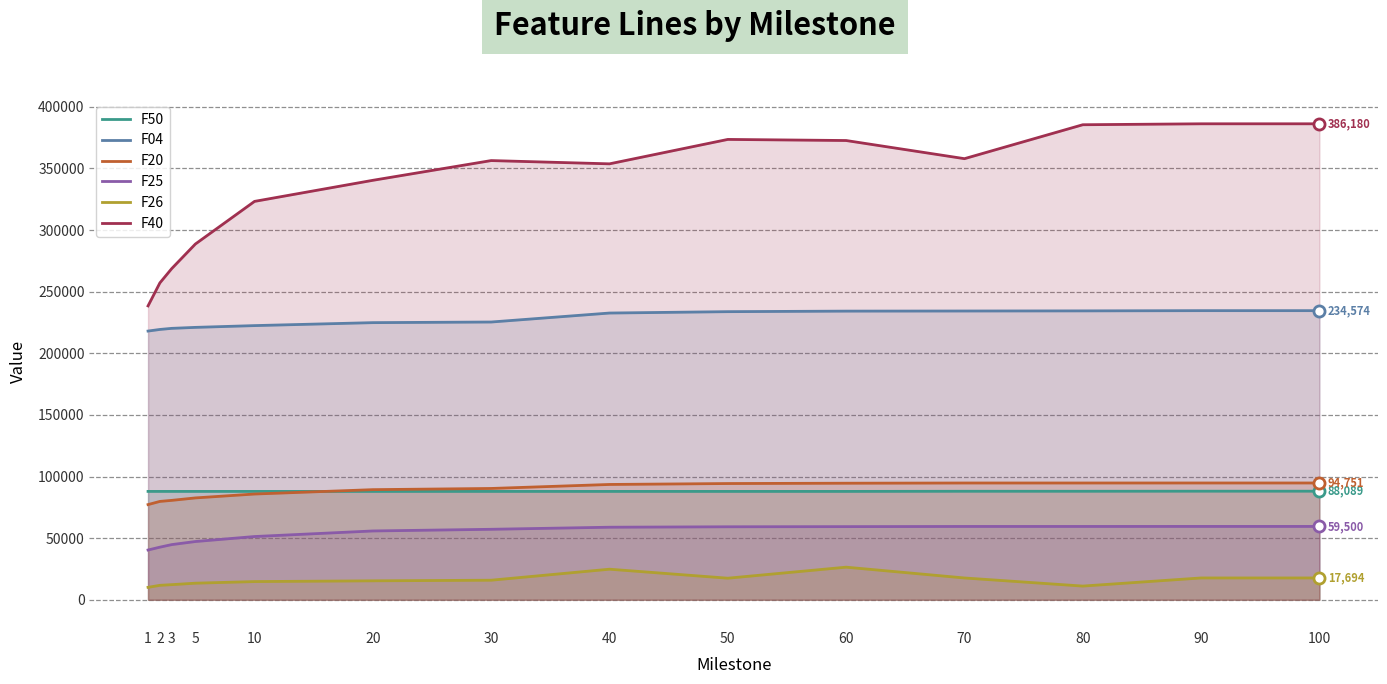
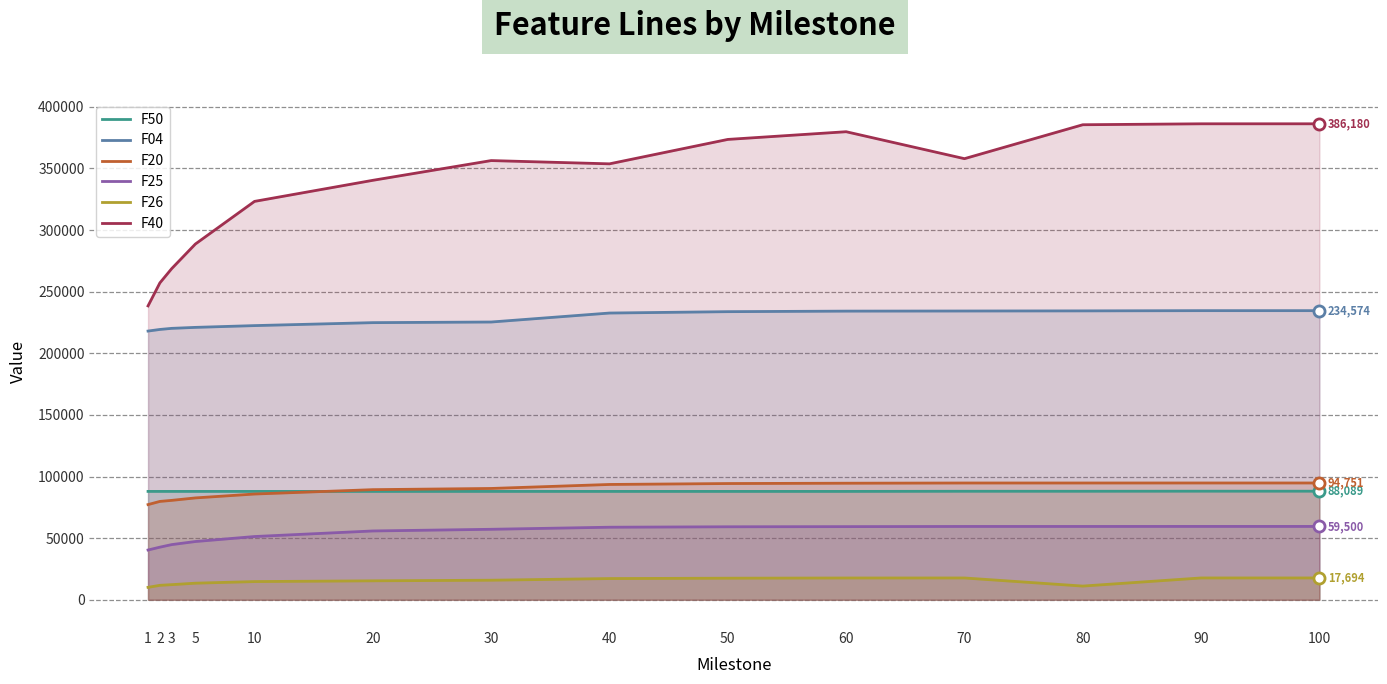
  {
    "F20": {
      "1": 77000,
      "2": 80000,
      "3": 81000,
      "5": 83000,
      "10": 86000,
      "30": 90000,
      "40": 94000,
      "50": 94000,
      "60": 95000,
      "70": 95000,
      "80": 95000,
      "90": 95000
    },
    "F26": {
      "1": 10000,
      "2": 12000,
      "3": 12000,
      "5": 13000,
      "10": 15000,
      "20": 15000,
      "30": 16000,
-     "40": 25000,
+     "40": 17000,
      "50": 17000,
-     "60": 26000,
+     "60": 18000,
      "70": 18000,
      "80": 11000,
      "90": 18000
    },
    "F40": {
      "1": 238000,
      "2": 257000,
      "3": 269000,
      "5": 289000,
      "10": 323000,
      "20": 340000,
      "30": 356000,
      "40": 354000,
      "50": 374000,
-     "60": 373000,
+     "60": 380000,
      "70": 358000,
      "80": 385000,
      "90": 386000
    }
  }
